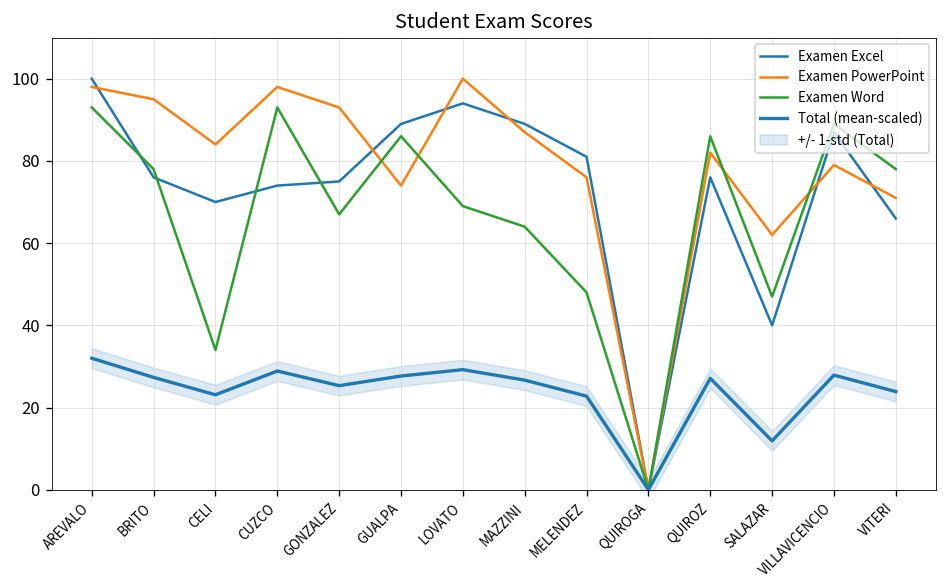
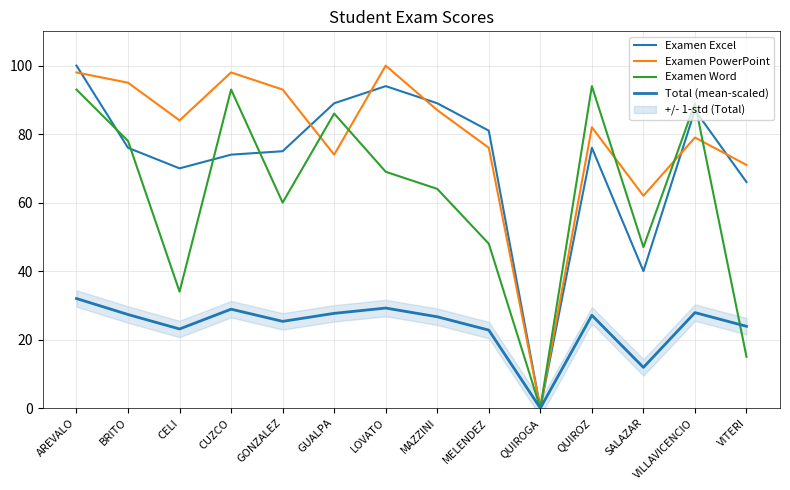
  {
    "Examen PowerPoint": {
      "AREVALO": 98,
      "BRITO": 95,
      "CELI": 84,
      "CUZCO": 98,
      "GONZALEZ": 93,
      "GUALPA": 74,
      "LOVATO": 100,
      "MAZZINI": 87,
      "MELENDEZ": 76,
      "QUIROZ": 82,
      "SALAZAR": 62,
      "VILLAVICENCIO": 79,
      "VITERI": 71
    },
    "Examen Word": {
      "AREVALO": 93,
      "BRITO": 78,
      "CELI": 34,
      "CUZCO": 93,
-     "GONZALEZ": 67,
+     "GONZALEZ": 60,
      "GUALPA": 86,
      "LOVATO": 69,
      "MAZZINI": 64,
      "MELENDEZ": 48,
-     "QUIROZ": 86,
+     "QUIROZ": 94,
      "SALAZAR": 47,
-     "VITERI": 78
+     "VITERI": 15
    }
  }
